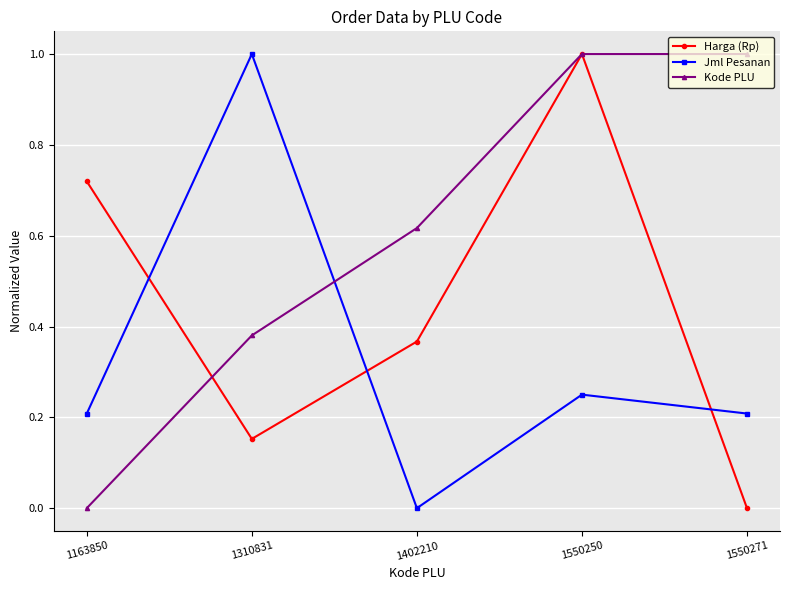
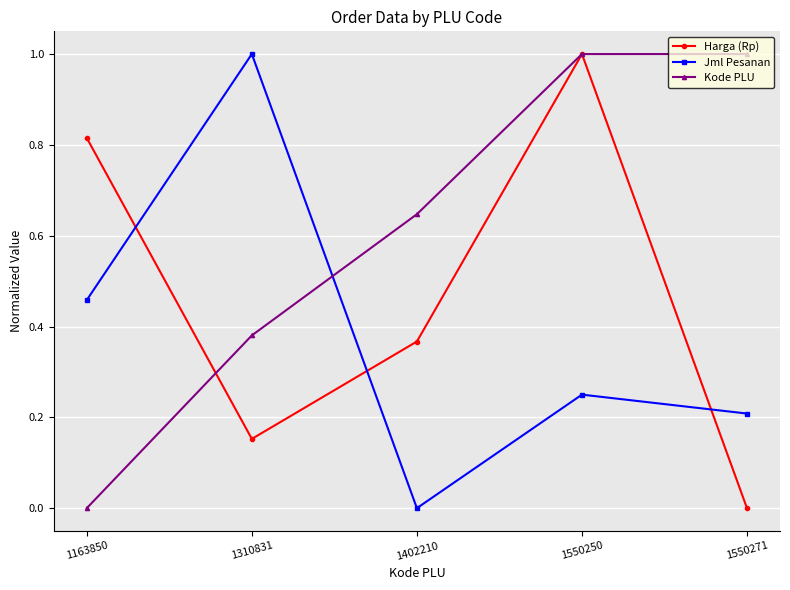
  {
    "Harga (Rp)": {
-     "1163850": 0.72,
+     "1163850": 0.82,
      "1310831": 0.15,
      "1402210": 0.37,
      "1550271": 0.00
    },
    "Jml Pesanan": {
-     "1163850": 0.21,
+     "1163850": 0.46,
      "1310831": 1.00,
      "1402210": 0.00,
      "1550250": 0.25,
      "1550271": 0.21
    },
    "Kode PLU": {
      "1163850": 0.00,
      "1310831": 0.38,
-     "1402210": 0.62
+     "1402210": 0.65
    }
  }
